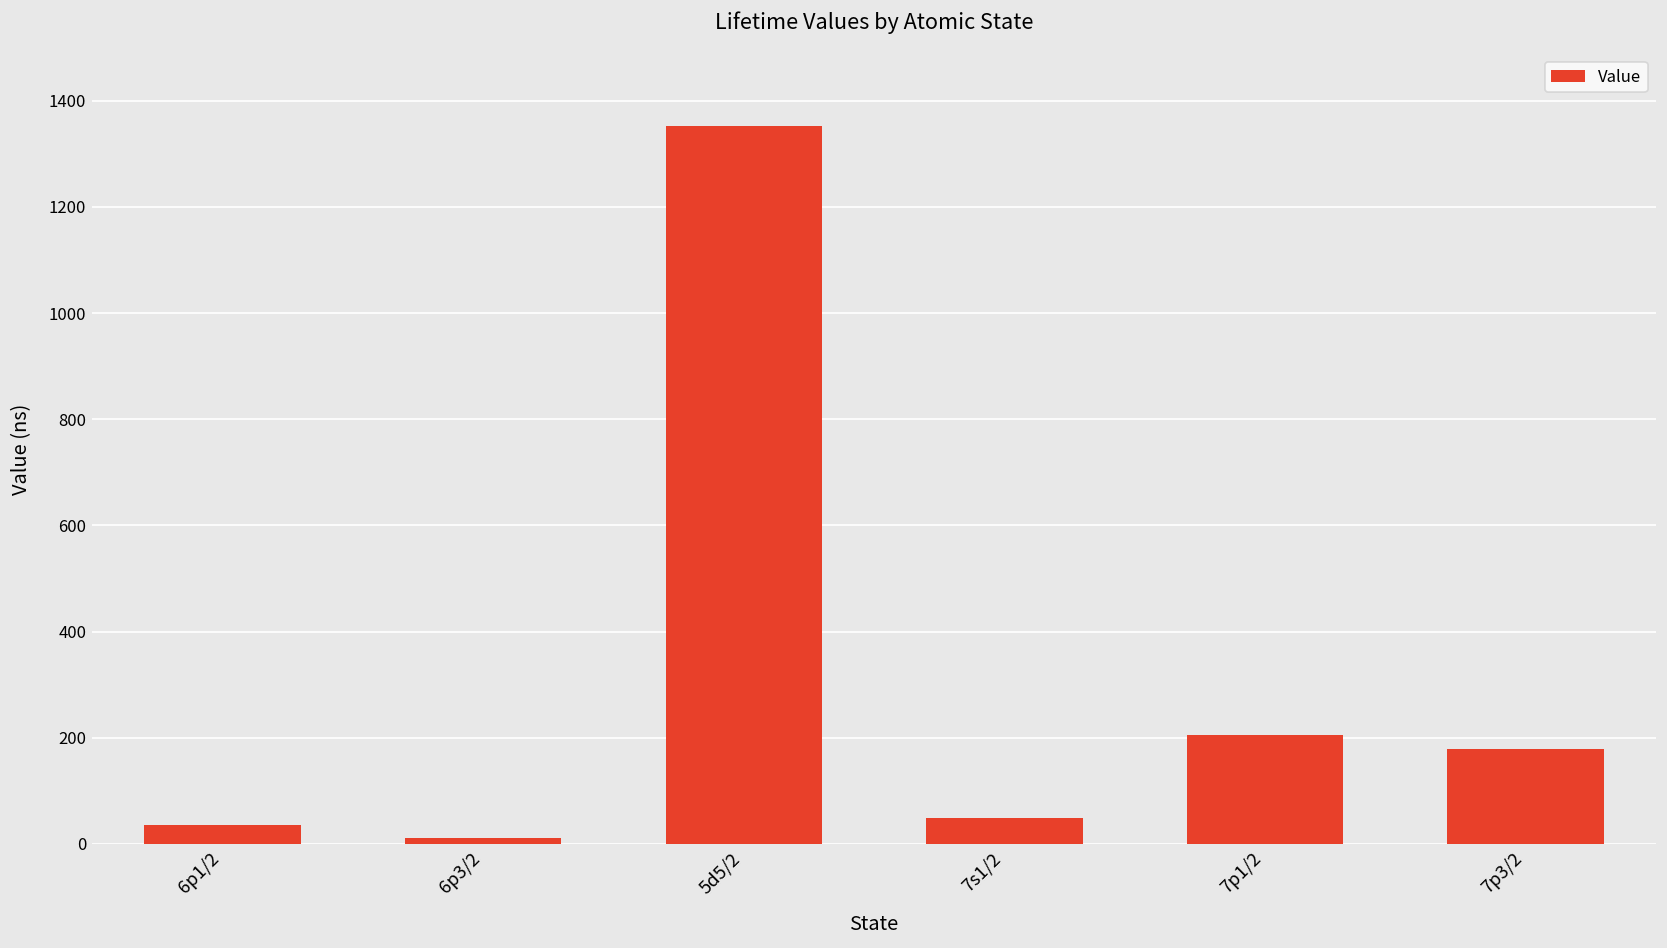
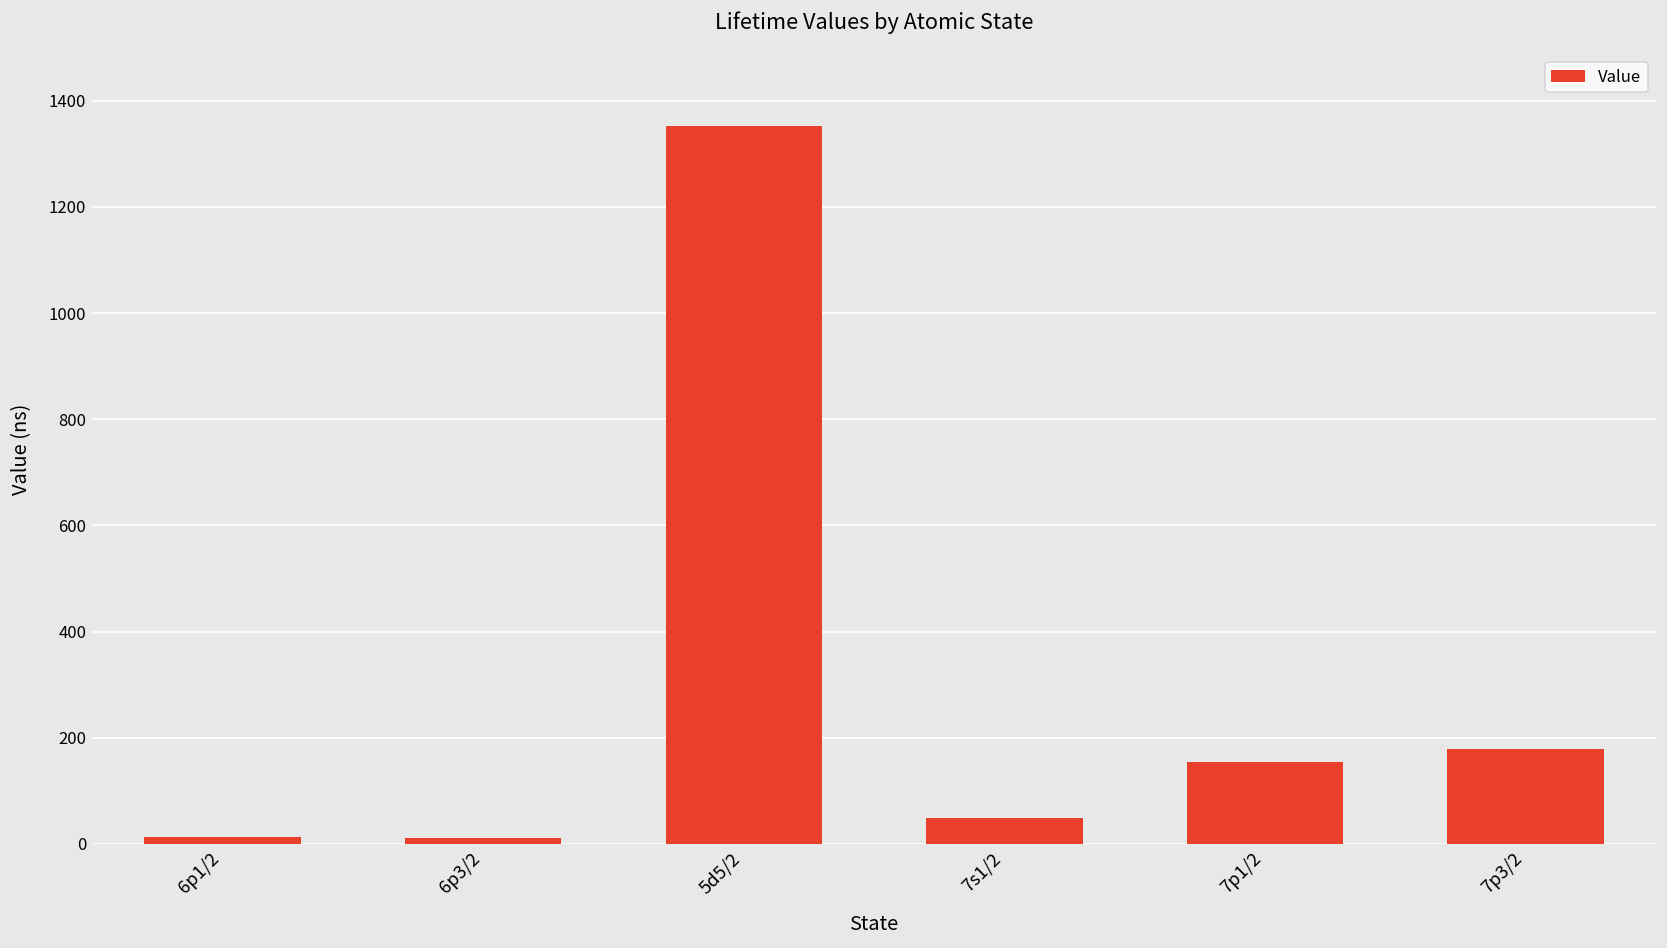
  {
-   "6p1/2": 30,
+   "6p1/2": 10,
    "6p3/2": 10,
    "5d5/2": 1350,
    "7s1/2": 50,
-   "7p1/2": 210,
+   "7p1/2": 160,
    "7p3/2": 180
  }
